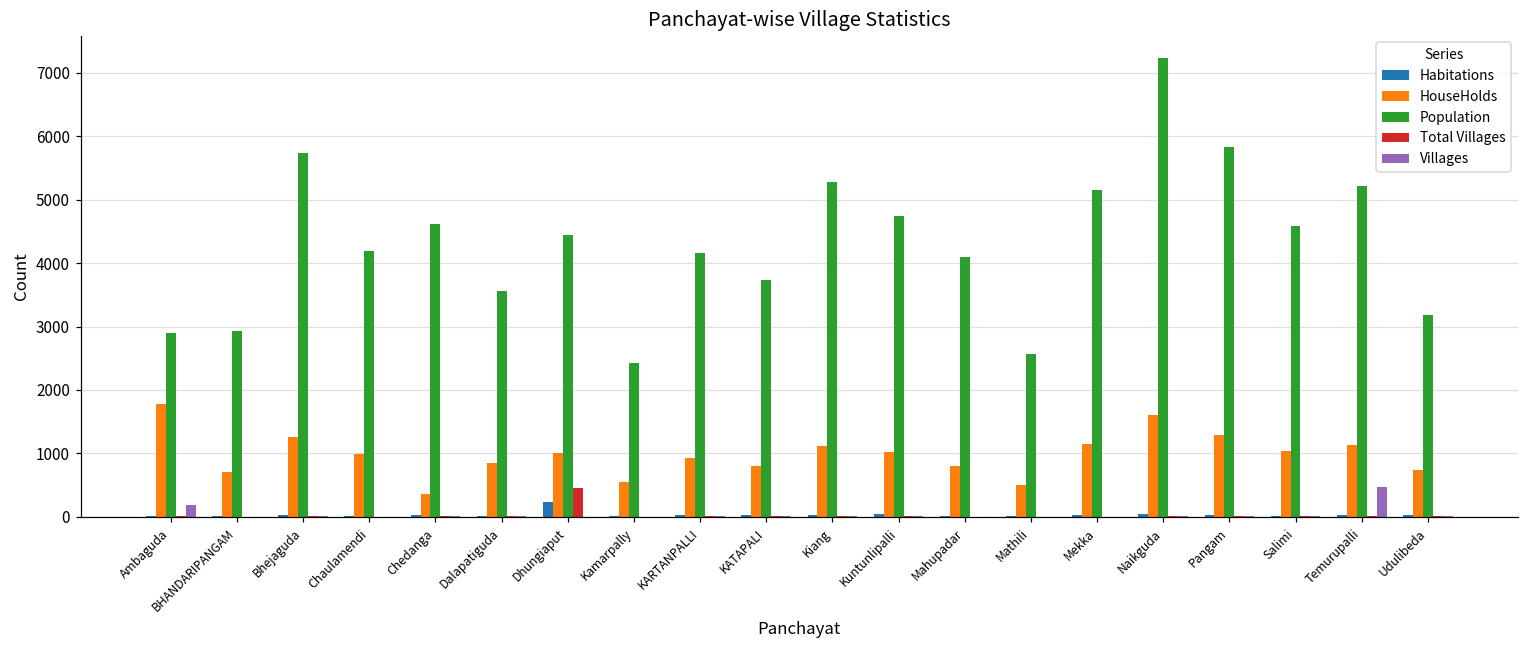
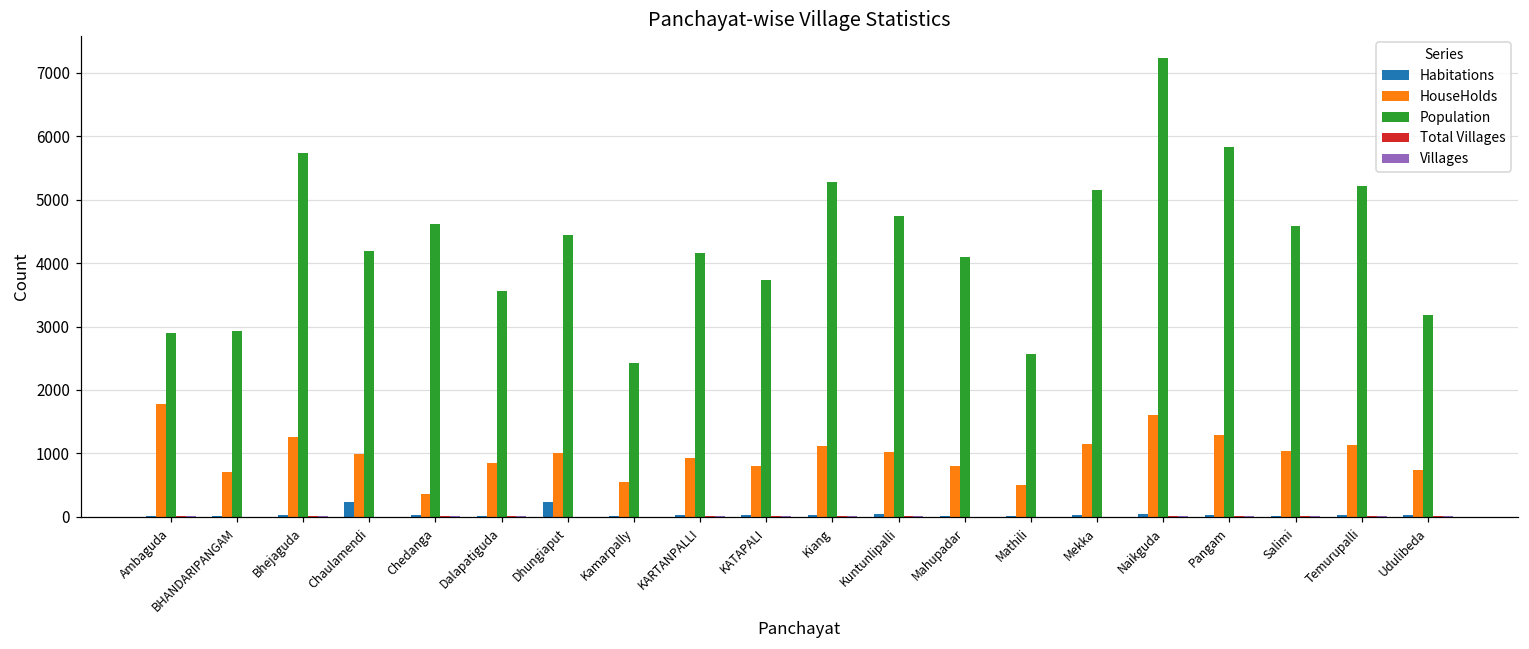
  {
    "Habitations": {
-     "Chaulamendi": 0,
+     "Chaulamendi": 200,
      "Dhungiaput": 200
    },
    "HouseHolds": {
      "Ambaguda": 1800,
      "BHANDARIPANGAM": 700,
      "Bhejaguda": 1300,
      "Chaulamendi": 1000,
      "Chedanga": 400,
      "Dalapatiguda": 900,
      "Dhungiaput": 1000,
      "Kamarpally": 600,
      "KARTANPALLI": 900,
      "KATAPALI": 800,
      "Kiang": 1100,
      "Kuntunlipalli": 1000,
      "Mahupadar": 800,
      "Mathili": 500,
      "Mekka": 1100,
      "Naikguda": 1600,
      "Pangam": 1300,
      "Salimi": 1000,
      "Temurupalli": 1100,
      "Udulibeda": 700
    },
    "Population": {
      "Ambaguda": 2900,
      "BHANDARIPANGAM": 2900,
      "Bhejaguda": 5700,
      "Chaulamendi": 4200,
      "Chedanga": 4600,
      "Dalapatiguda": 3600,
      "Dhungiaput": 4400,
      "Kamarpally": 2400,
      "KARTANPALLI": 4200,
      "KATAPALI": 3700,
      "Kiang": 5300,
      "Kuntunlipalli": 4700,
      "Mahupadar": 4100,
      "Mathili": 2600,
      "Mekka": 5200,
      "Naikguda": 7200,
      "Pangam": 5800,
      "Salimi": 4600,
      "Temurupalli": 5200,
      "Udulibeda": 3200
    },
    "Total Villages": {
-     "Dhungiaput": 400
+     "Dhungiaput": 0
    },
    "Villages": {
-     "Ambaguda": 200,
-     "Temurupalli": 500
+     "Ambaguda": 0,
+     "Temurupalli": 0
    }
  }
